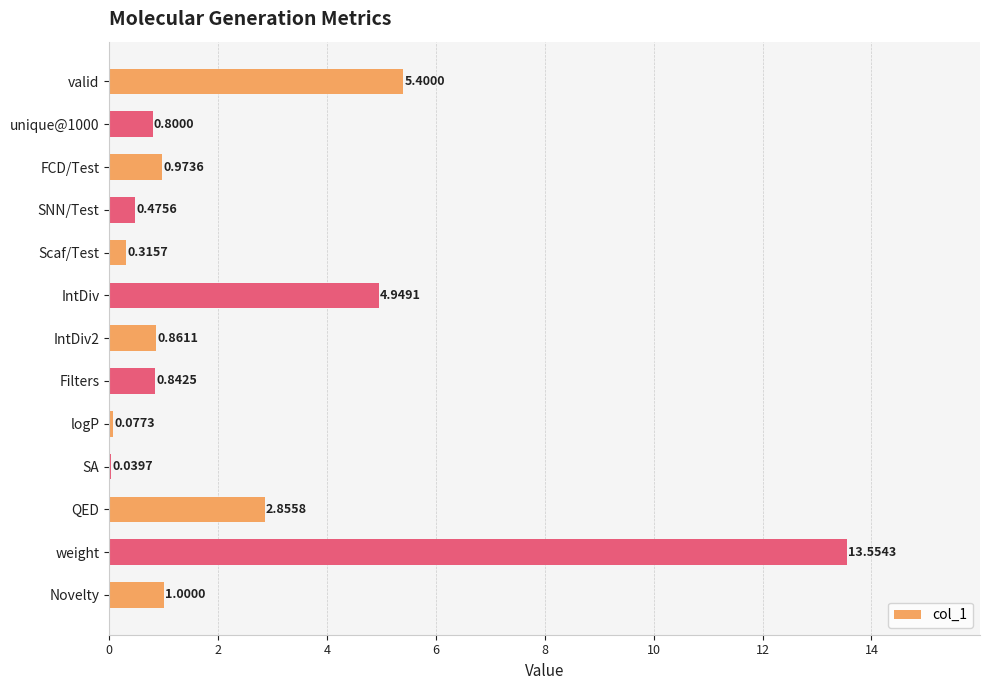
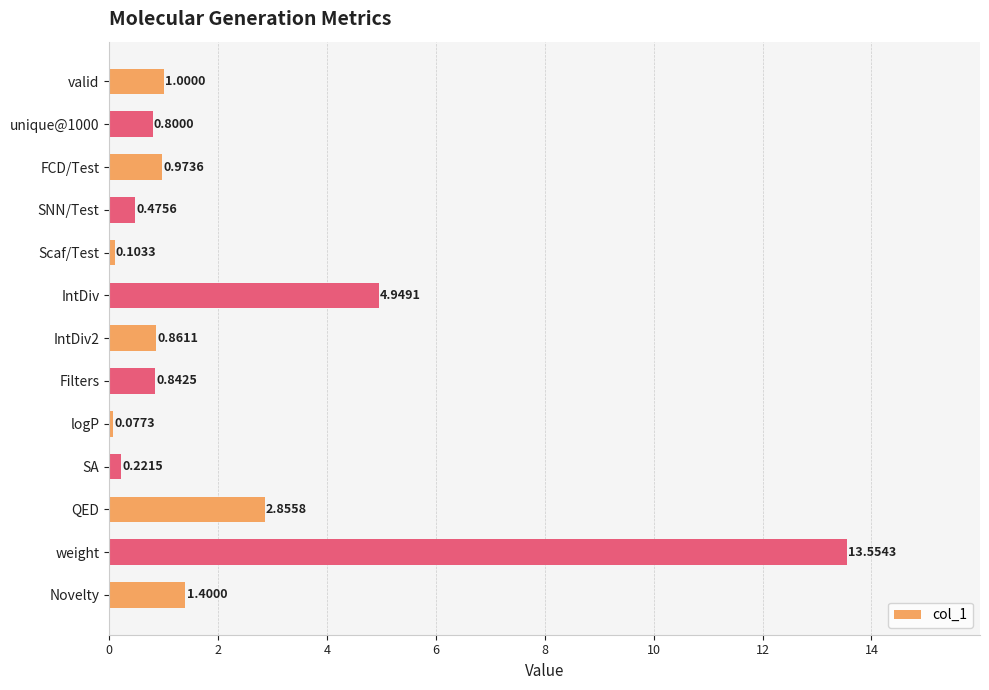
  {
-   "valid": 5.4000,
+   "valid": 1.0000,
    "unique@1000": 0.8000,
    "FCD/Test": 0.9736,
    "SNN/Test": 0.4756,
-   "Scaf/Test": 0.3157,
+   "Scaf/Test": 0.1033,
    "IntDiv": 4.9491,
    "IntDiv2": 0.8611,
    "Filters": 0.8425,
    "logP": 0.0773,
-   "SA": 0.0397,
+   "SA": 0.2215,
    "QED": 2.8558,
    "weight": 13.5543,
-   "Novelty": 1.0000
+   "Novelty": 1.4000
  }
